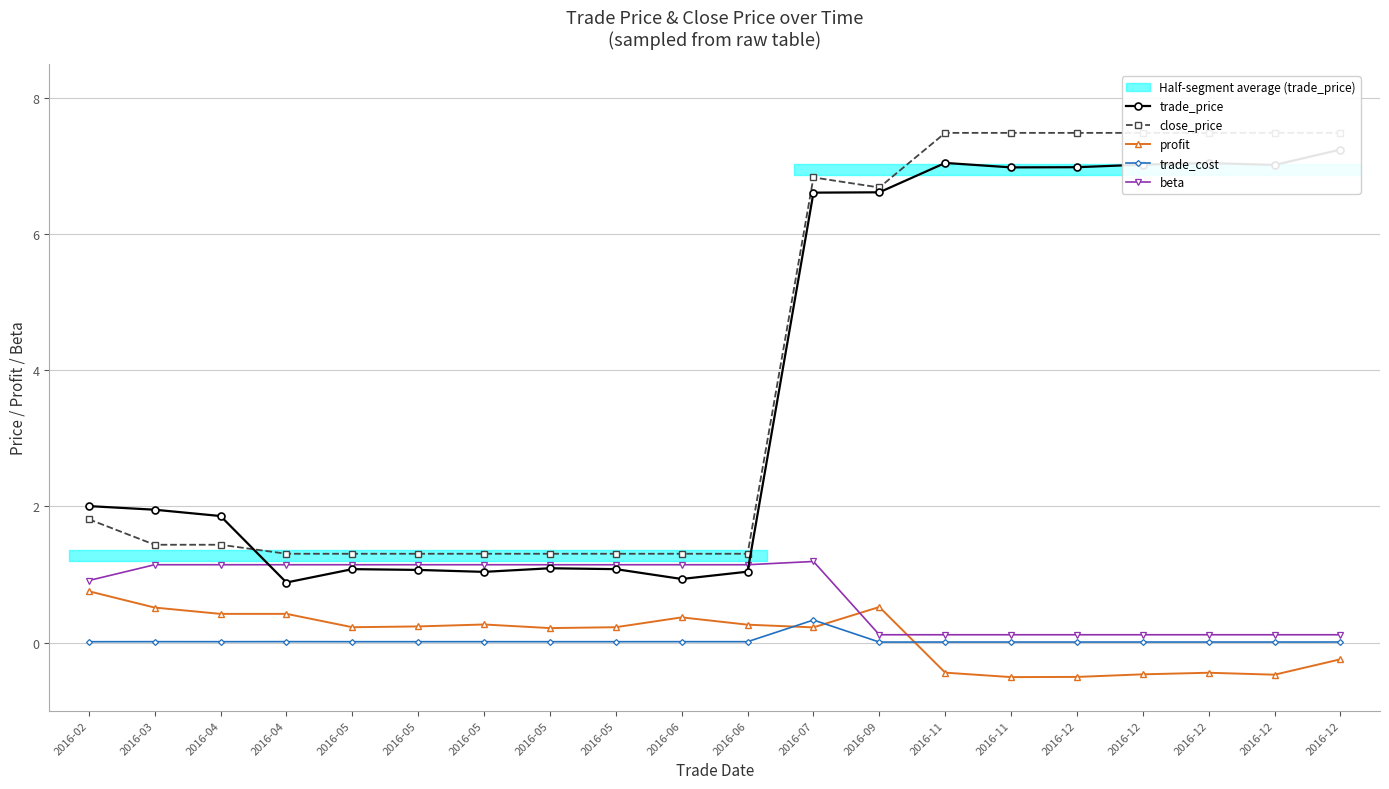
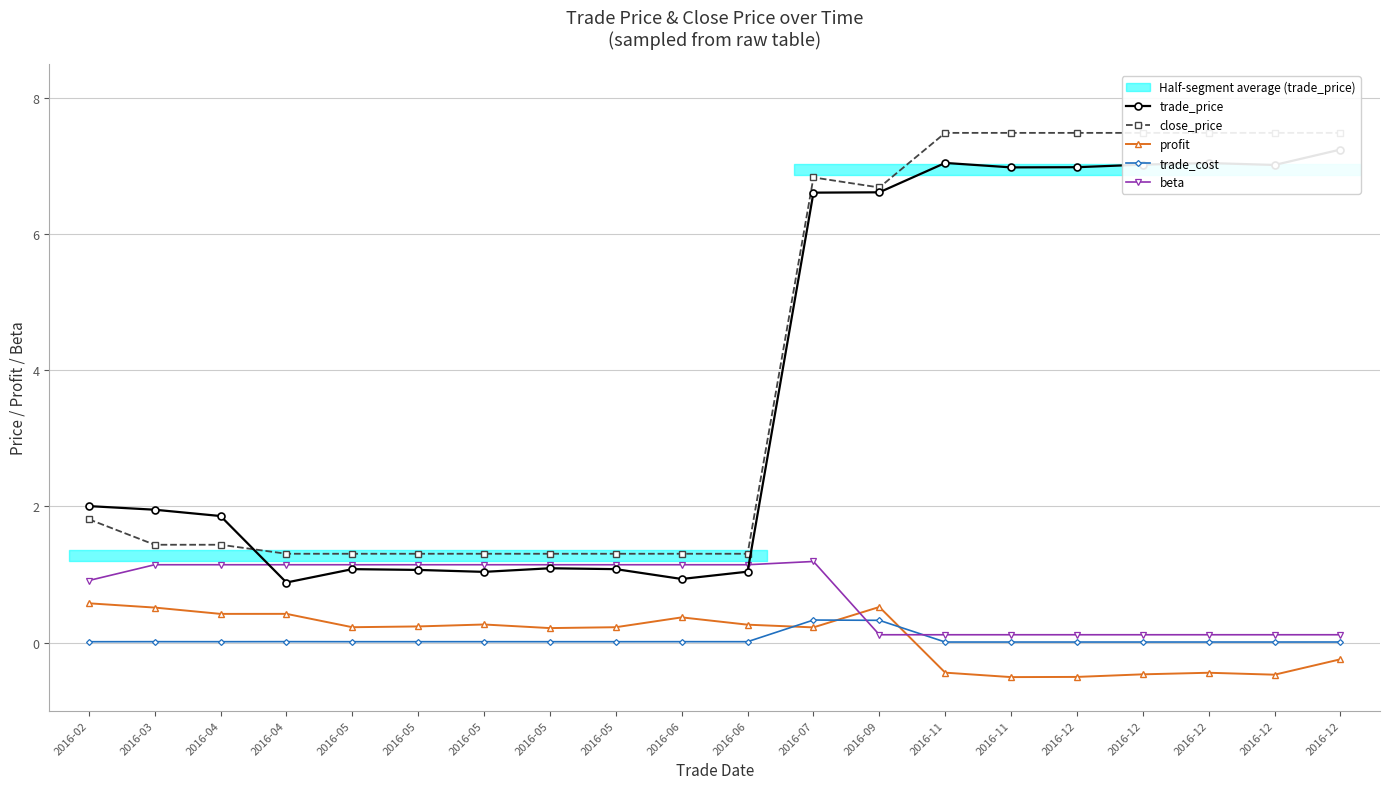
  {
    "trade_price": {
      "2016-02": 2.0,
      "2016-03": 2.0,
      "2016-07": 6.6,
      "2016-09": 6.6
    },
    "close_price": {
      "2016-02": 1.8,
      "2016-03": 1.4,
      "2016-07": 6.8,
      "2016-09": 6.7
    },
    "profit": {
-     "2016-02": 0.8,
+     "2016-02": 0.6,
      "2016-03": 0.5,
      "2016-07": 0.2,
      "2016-09": 0.5
    },
    "trade_cost": {
      "2016-02": 0.0,
      "2016-03": 0.0,
      "2016-07": 0.3,
-     "2016-09": 0.0
+     "2016-09": 0.3
    },
    "beta": {
      "2016-02": 0.9,
      "2016-03": 1.1,
      "2016-07": 1.2,
      "2016-09": 0.1
    }
  }
